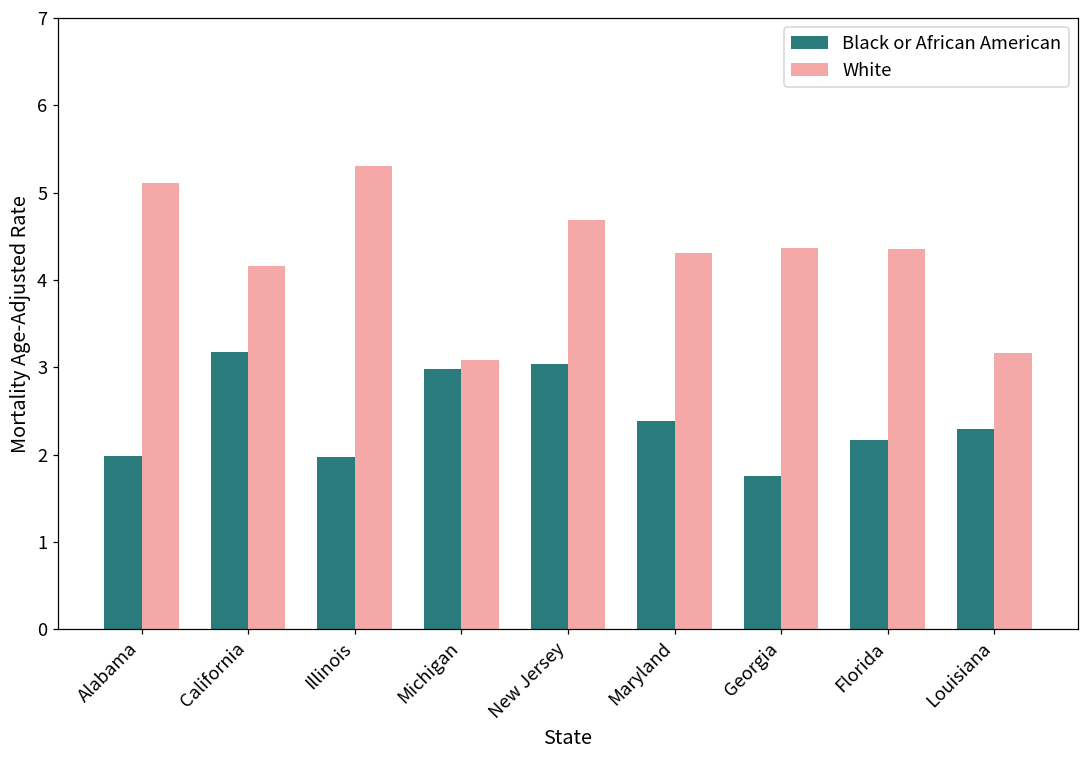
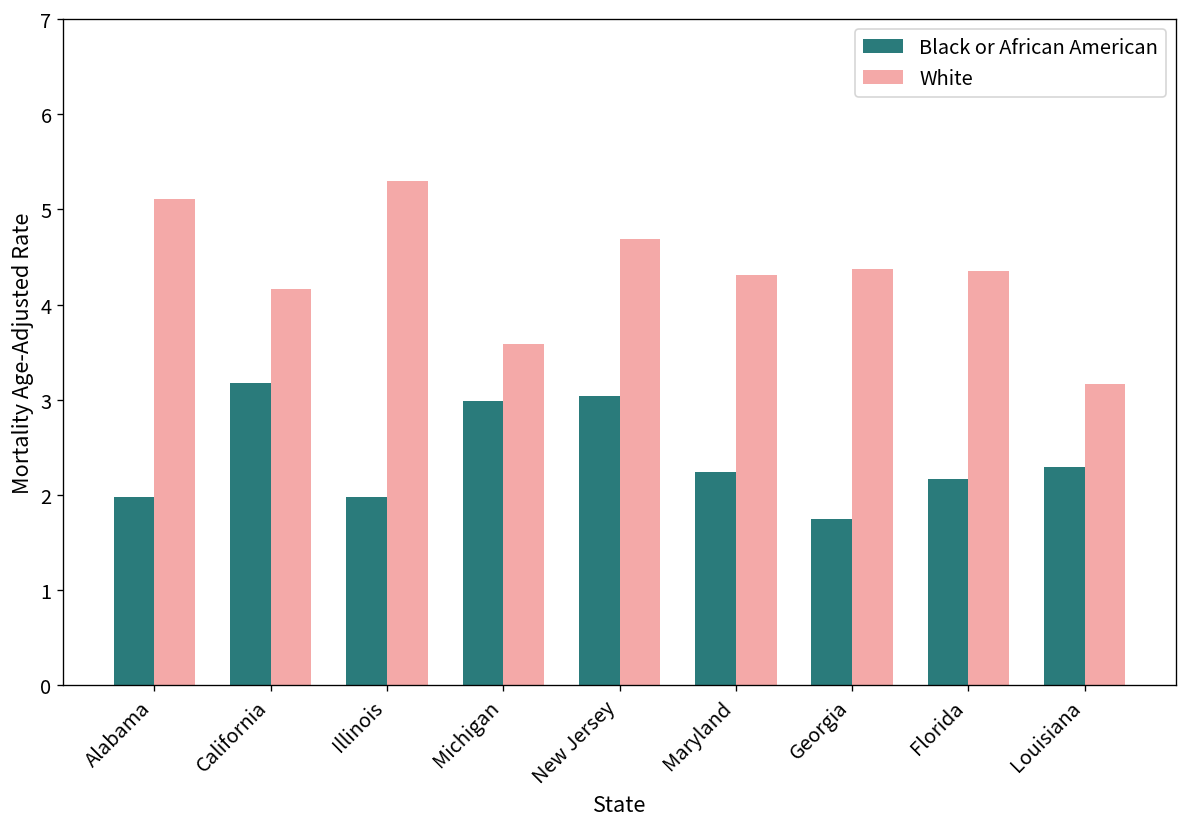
  {
    "Black or African American": {
      "Alabama": 2.0,
      "California": 3.2,
      "Illinois": 2.0,
      "Michigan": 3.0,
      "New Jersey": 3.0,
-     "Maryland": 2.4,
+     "Maryland": 2.2,
      "Georgia": 1.8,
      "Florida": 2.2,
      "Louisiana": 2.3
    },
    "White": {
      "Alabama": 5.1,
      "California": 4.2,
      "Illinois": 5.3,
-     "Michigan": 3.1,
+     "Michigan": 3.6,
      "New Jersey": 4.7,
      "Maryland": 4.3,
      "Georgia": 4.4,
      "Florida": 4.4,
      "Louisiana": 3.2
    }
  }
